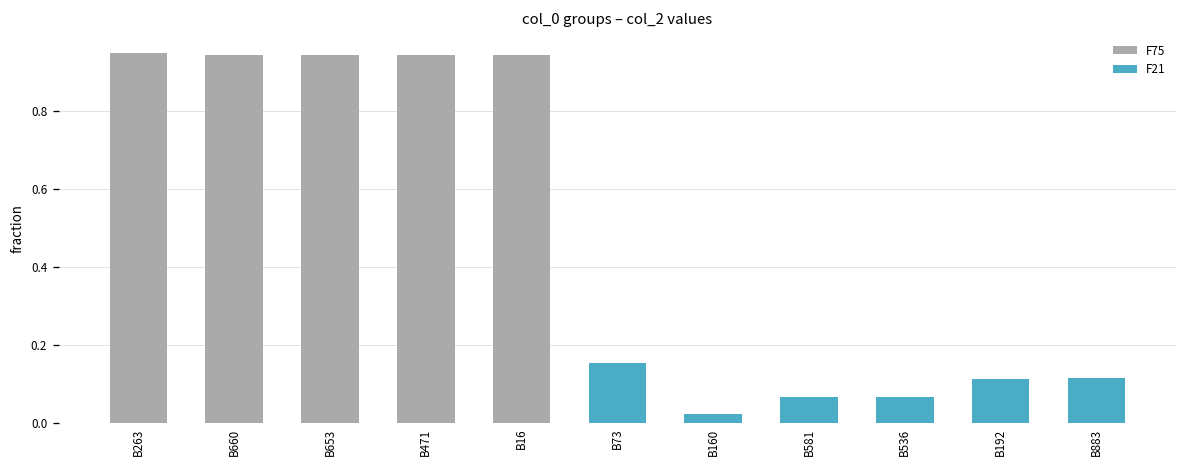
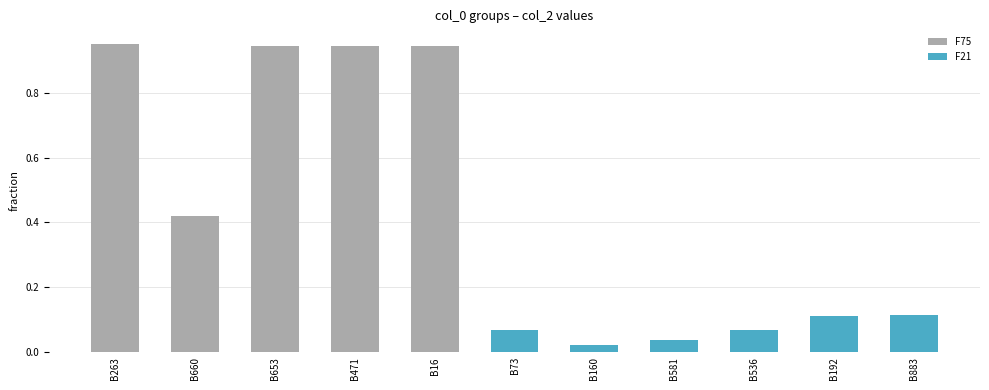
  {
    "F75": {
      "B263": 0.95,
-     "B660": 0.94,
+     "B660": 0.42,
      "B653": 0.94,
      "B471": 0.94,
      "B16": 0.94,
      "B73": 0.00,
      "B160": 0.00,
      "B581": 0.00,
      "B536": 0.00,
      "B192": 0.00,
      "B883": 0.00
    },
    "F21": {
      "B263": 0.00,
      "B660": 0.00,
      "B653": 0.00,
      "B471": 0.00,
      "B16": 0.00,
-     "B73": 0.15,
+     "B73": 0.07,
      "B160": 0.02,
-     "B581": 0.07,
+     "B581": 0.04,
      "B536": 0.07,
      "B192": 0.11,
      "B883": 0.11
    }
  }
